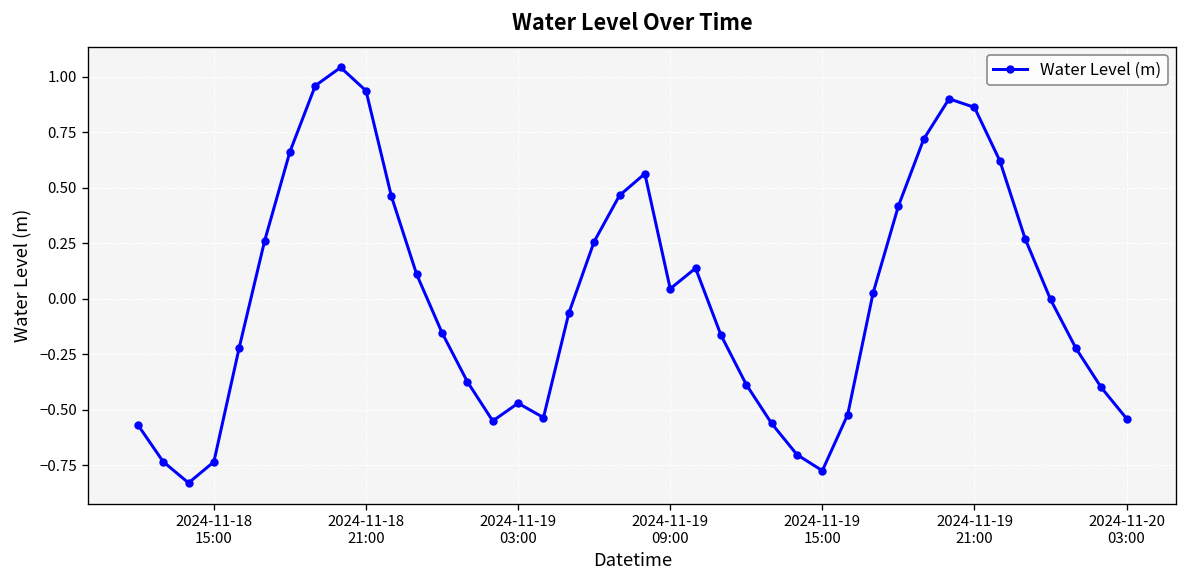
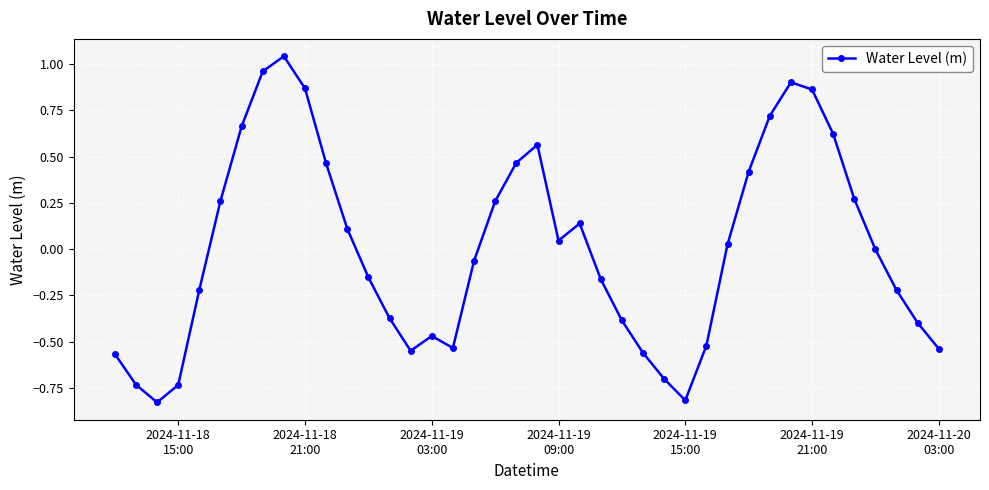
  {
    "2024-11-18 15:00": -0.73,
-   "2024-11-18 21:00": 0.94,
+   "2024-11-18 21:00": 0.87,
    "2024-11-19 03:00": -0.47,
    "2024-11-19 09:00": 0.05,
-   "2024-11-19 15:00": -0.77,
+   "2024-11-19 15:00": -0.82,
    "2024-11-19 21:00": 0.86,
    "2024-11-20 03:00": -0.54
  }
